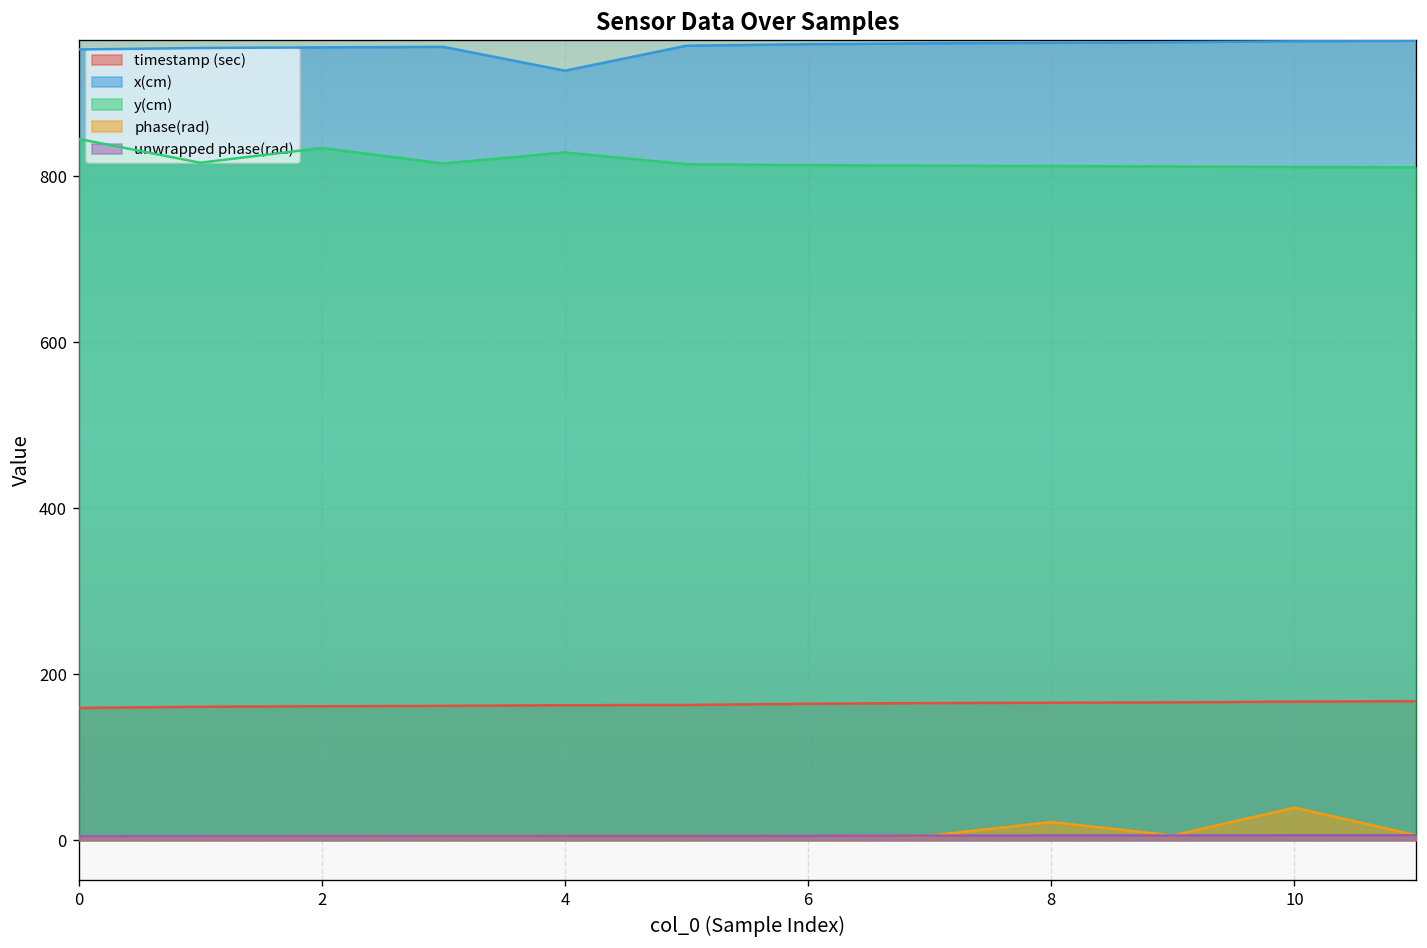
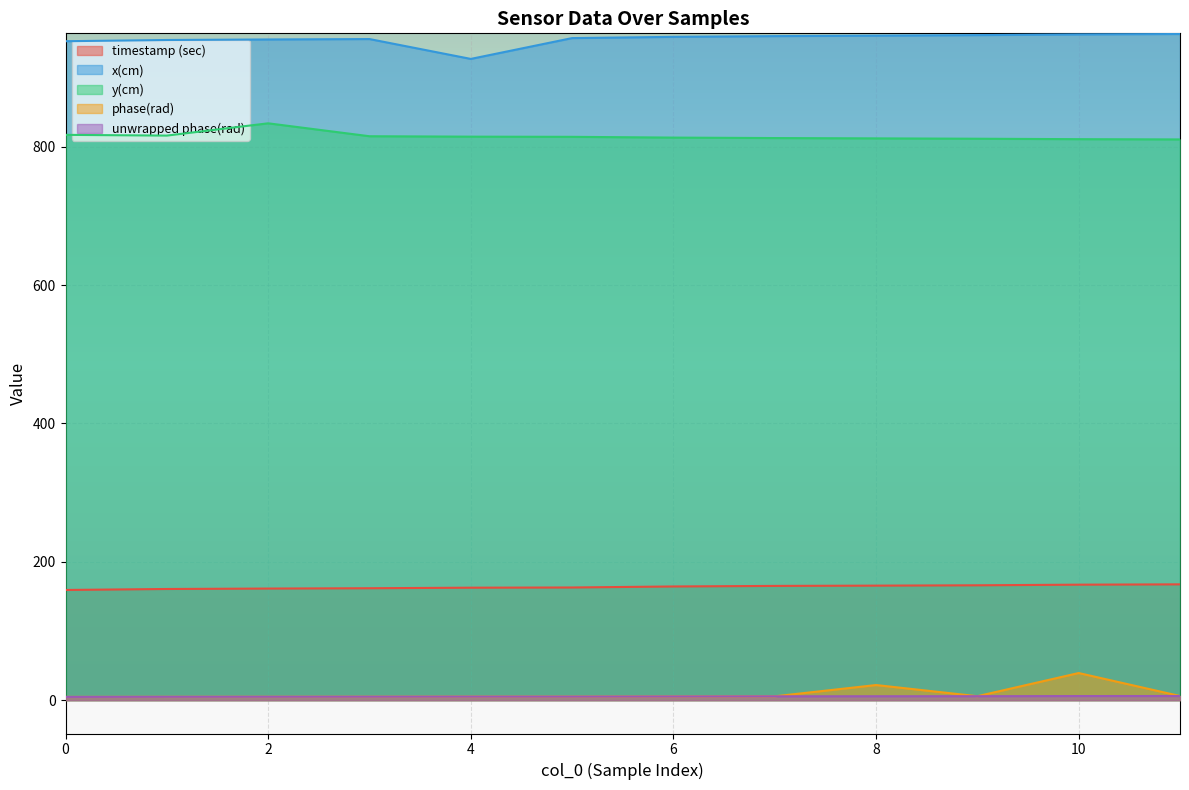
  {
    "timestamp (sec)": {
      "0": 160,
      "2": 160,
      "4": 160,
      "6": 160,
      "8": 170,
      "10": 170
    },
    "x(cm)": {
      "0": 950,
      "2": 960,
      "4": 930,
      "6": 960,
      "8": 960,
      "10": 960
    },
    "y(cm)": {
-     "0": 840,
+     "0": 820,
      "2": 830,
-     "4": 830,
+     "4": 810,
      "6": 810,
      "8": 810,
      "10": 810
    },
    "phase(rad)": {
      "8": 20,
      "10": 40
    },
    "unwrapped phase(rad)": {
      "8": 10,
      "10": 10
    }
  }
